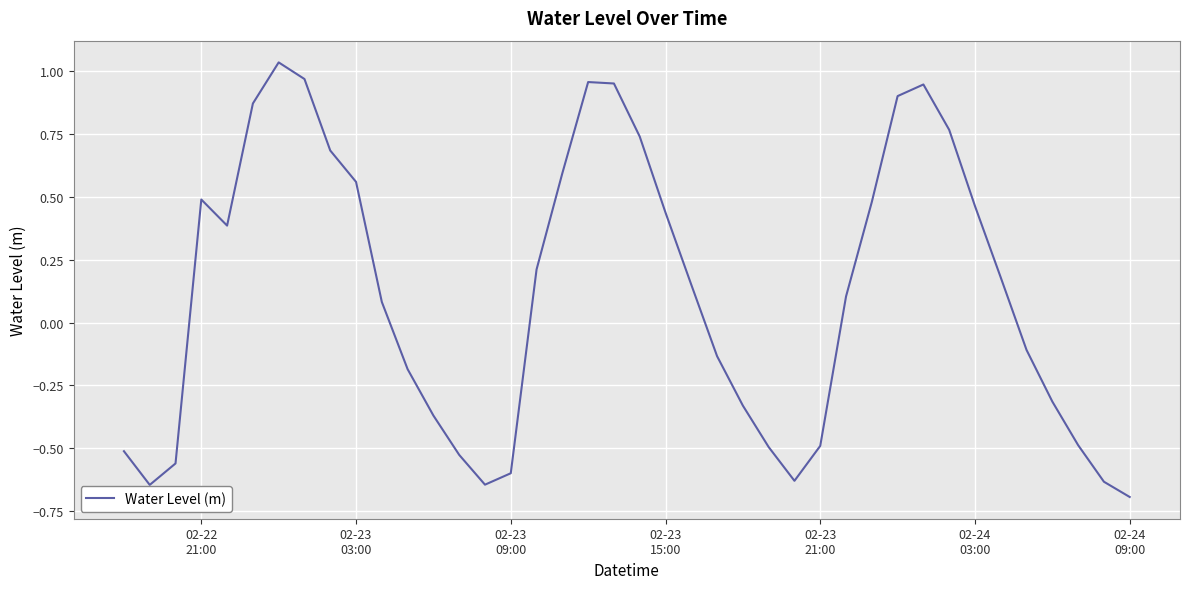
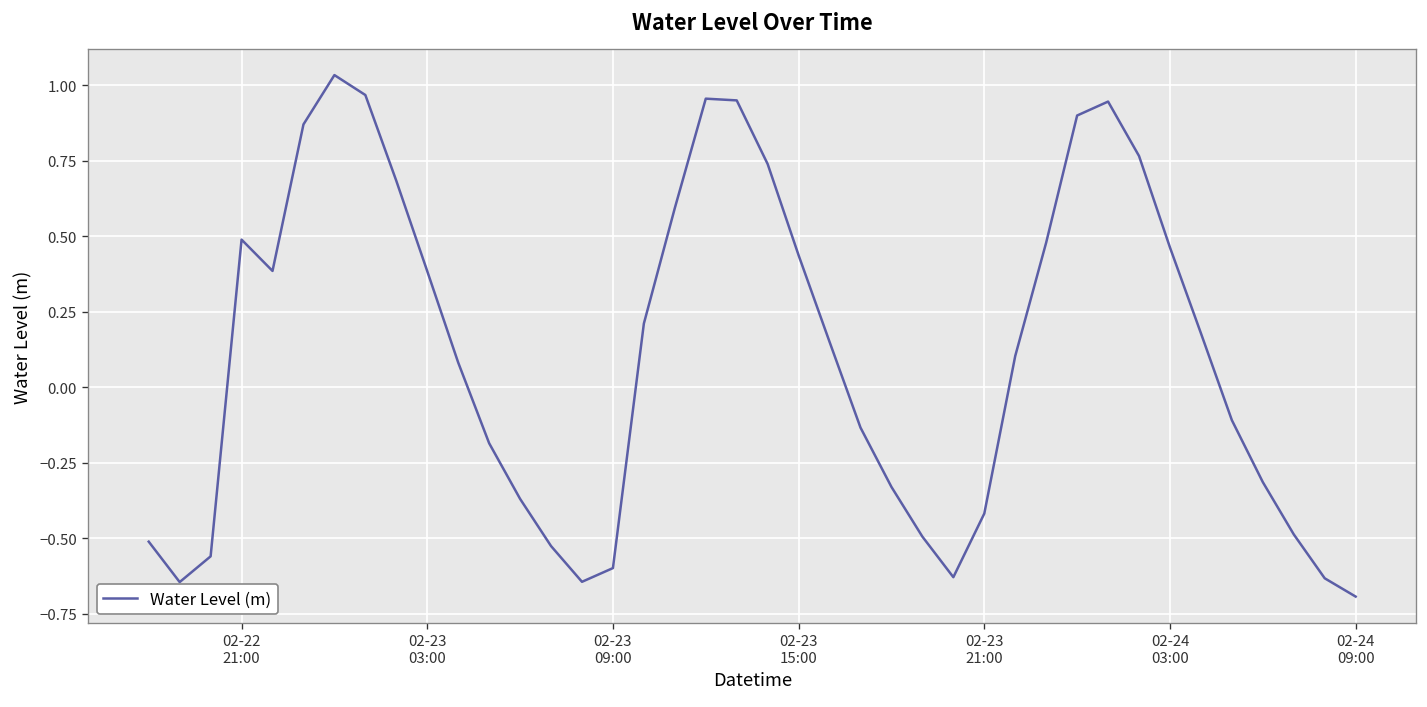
  {
    "02-22 21:00": 0.49,
-   "02-23 03:00": 0.56,
+   "02-23 03:00": 0.38,
    "02-23 09:00": -0.60,
    "02-23 15:00": 0.44,
-   "02-23 21:00": -0.49,
+   "02-23 21:00": -0.42,
    "02-24 03:00": 0.46,
    "02-24 09:00": -0.69
  }
